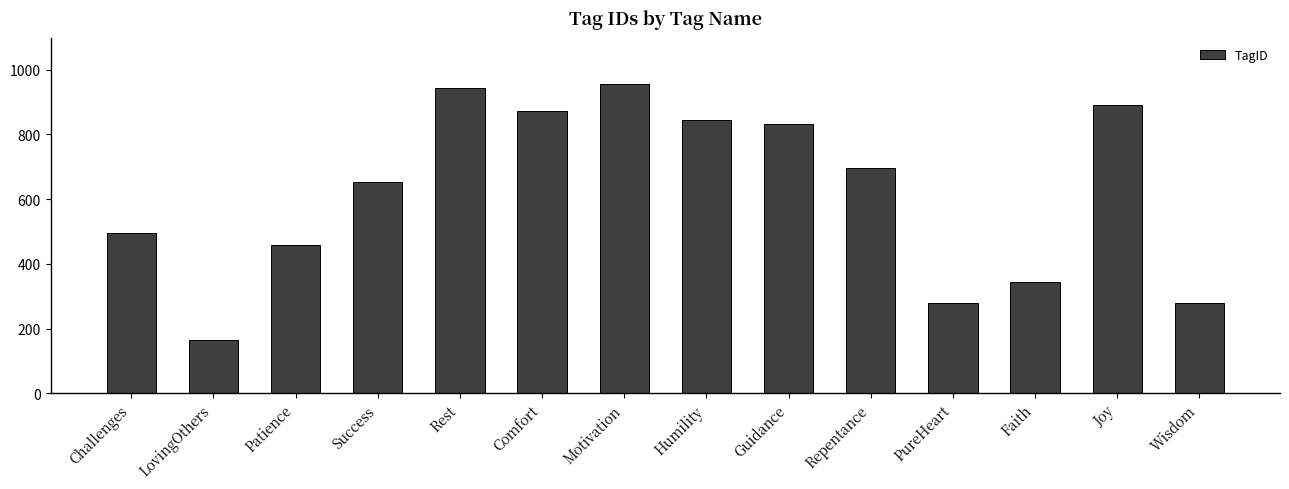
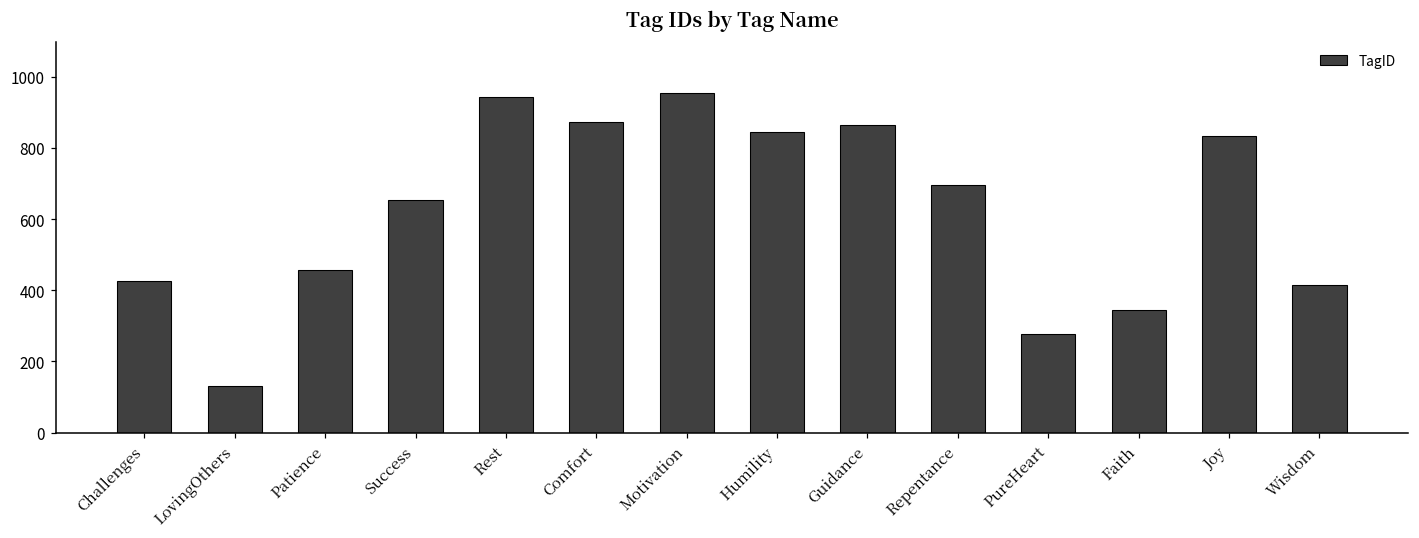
  {
-   "Challenges": 490,
-   "LovingOthers": 170,
+   "Challenges": 430,
+   "LovingOthers": 130,
    "Patience": 460,
    "Success": 650,
    "Rest": 940,
    "Comfort": 870,
    "Motivation": 960,
    "Humility": 850,
-   "Guidance": 830,
+   "Guidance": 860,
    "Repentance": 700,
    "PureHeart": 280,
    "Faith": 350,
-   "Joy": 890,
-   "Wisdom": 280
+   "Joy": 830,
+   "Wisdom": 420
  }
